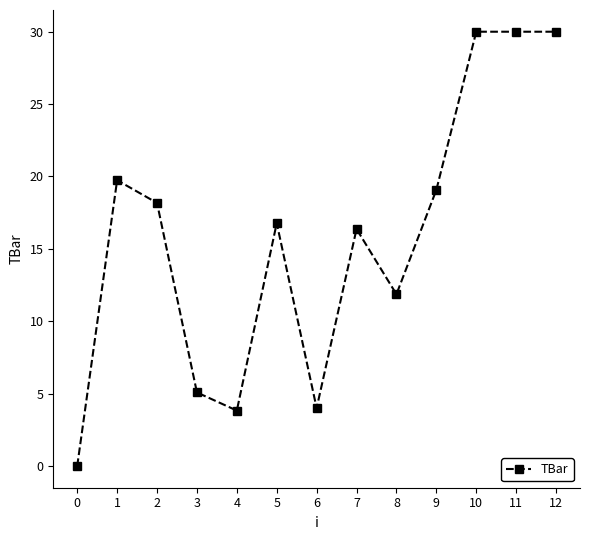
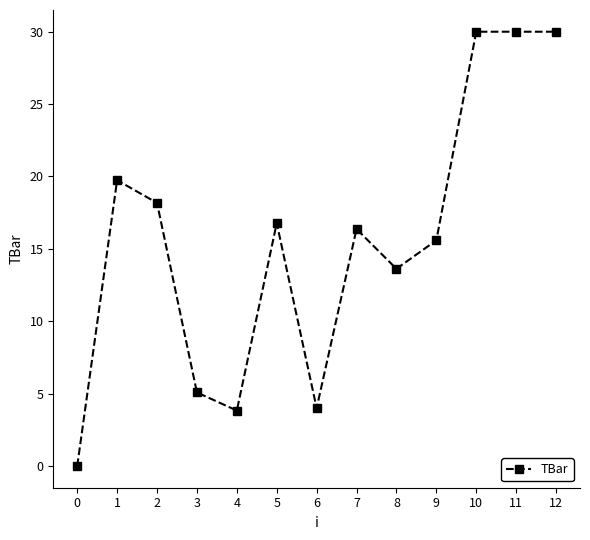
  {
    "0": 0.0,
    "1": 19.7,
    "2": 18.2,
    "3": 5.1,
    "4": 3.8,
    "5": 16.8,
    "6": 4.0,
    "7": 16.4,
-   "8": 11.9,
-   "9": 19.1,
+   "8": 13.6,
+   "9": 15.6,
    "10": 30.0,
    "11": 30.0,
    "12": 30.0
  }
